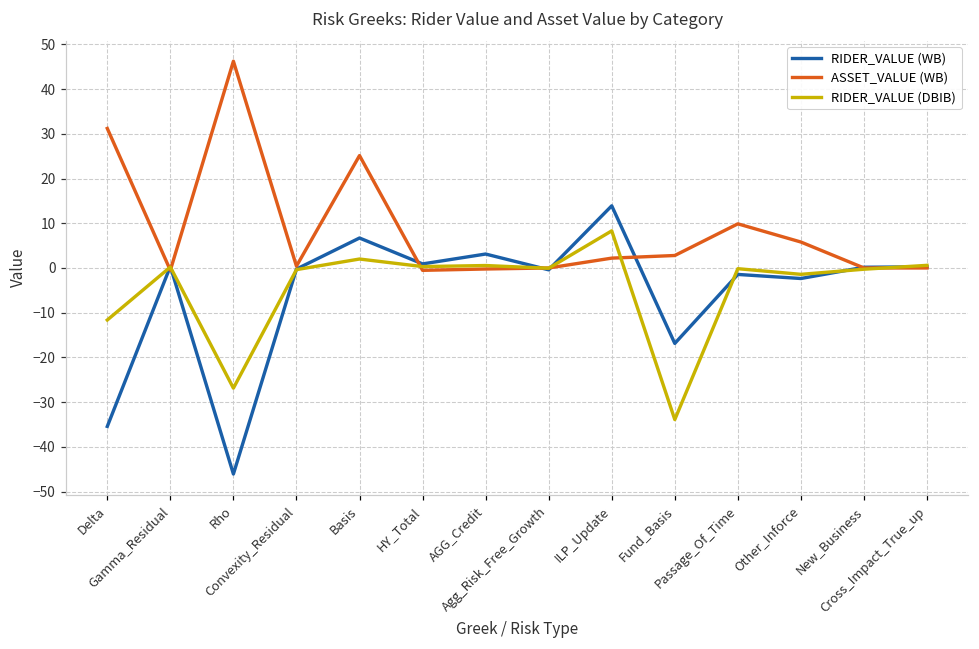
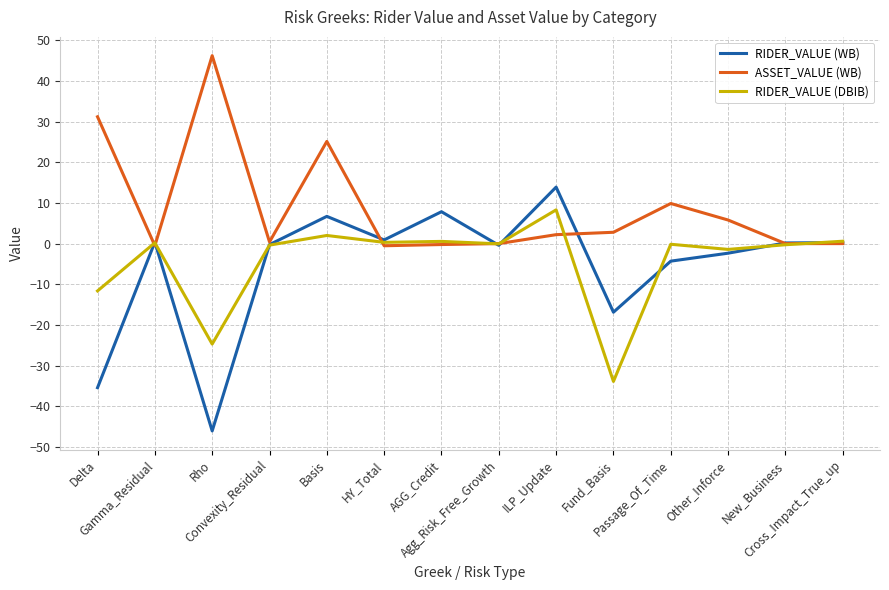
  {
    "RIDER_VALUE (WB)": {
      "Delta": -35,
      "Rho": -46,
      "Basis": 7,
-     "AGG_Credit": 3,
+     "AGG_Credit": 8,
      "ILP_Update": 14,
      "Fund_Basis": -17,
-     "Passage_Of_Time": -1,
+     "Passage_Of_Time": -4,
      "Other_Inforce": -2
    },
    "ASSET_VALUE (WB)": {
      "Delta": 31,
      "Gamma_Residual": -1,
      "Rho": 46,
      "Convexity_Residual": 0,
      "Basis": 25,
      "HY_Total": -1,
      "AGG_Credit": 0,
      "ILP_Update": 2,
      "Fund_Basis": 3,
      "Passage_Of_Time": 10,
      "Other_Inforce": 6
    },
    "RIDER_VALUE (DBIB)": {
      "Delta": -12,
-     "Rho": -27,
+     "Rho": -25,
      "Basis": 2,
      "AGG_Credit": 1,
      "ILP_Update": 8,
      "Fund_Basis": -34,
      "Passage_Of_Time": 0,
      "Other_Inforce": -1
    }
  }
